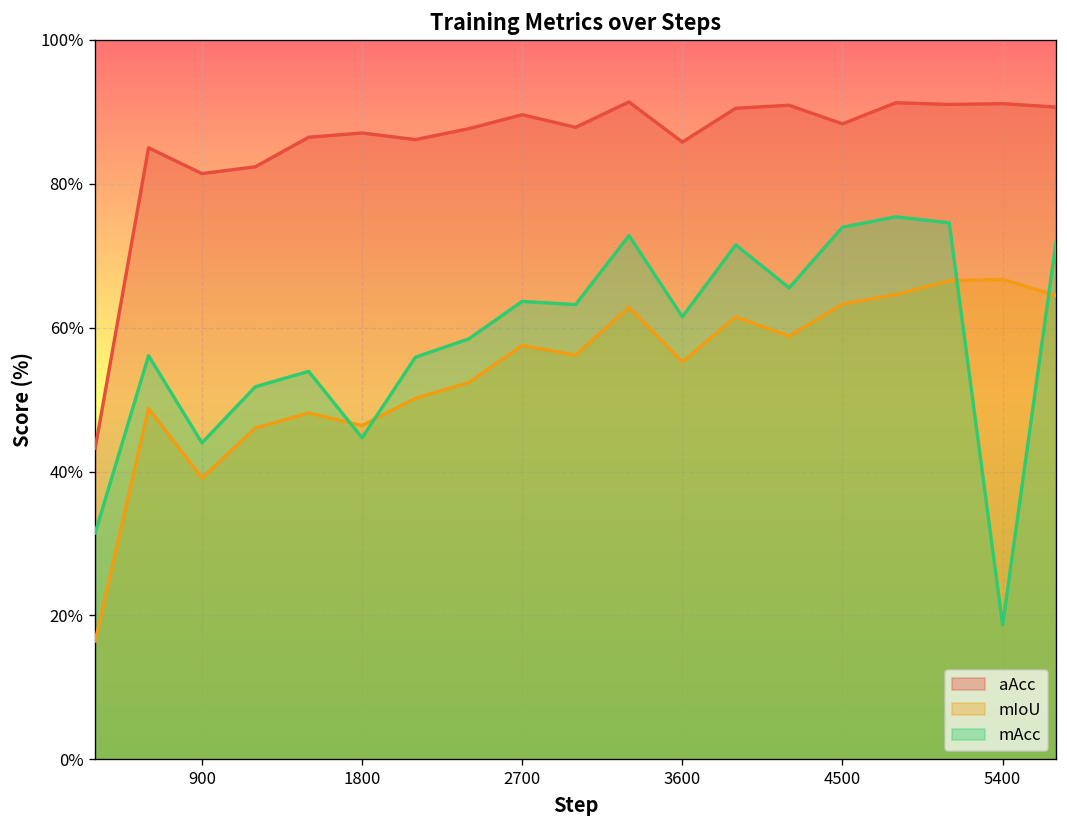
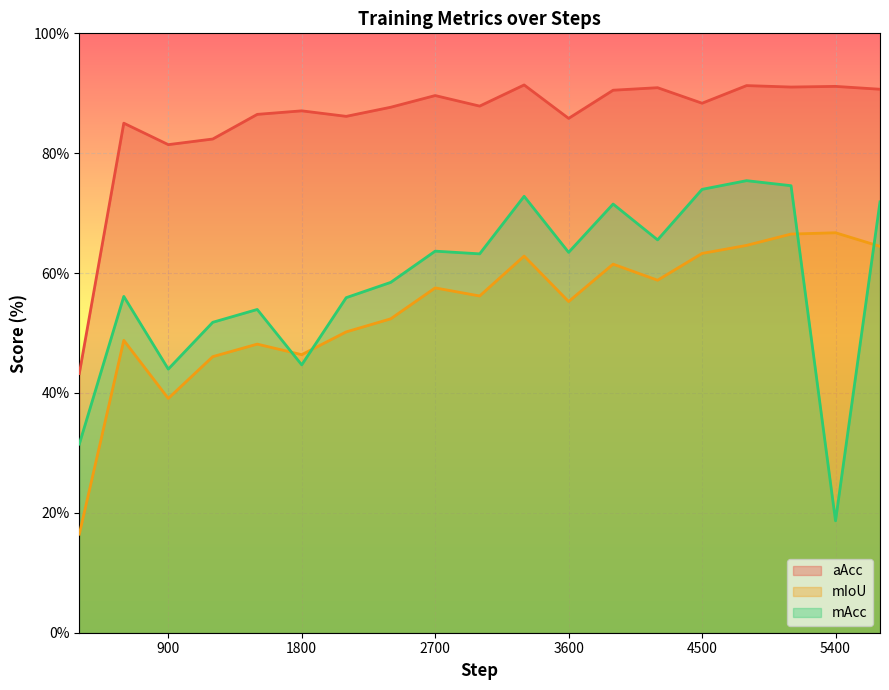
  {
    "mAcc": {
      "900": "44%",
      "1800": "45%",
      "2700": "64%",
-     "3600": "62%",
+     "3600": "63%",
      "4500": "74%",
      "5400": "19%"
    }
  }
